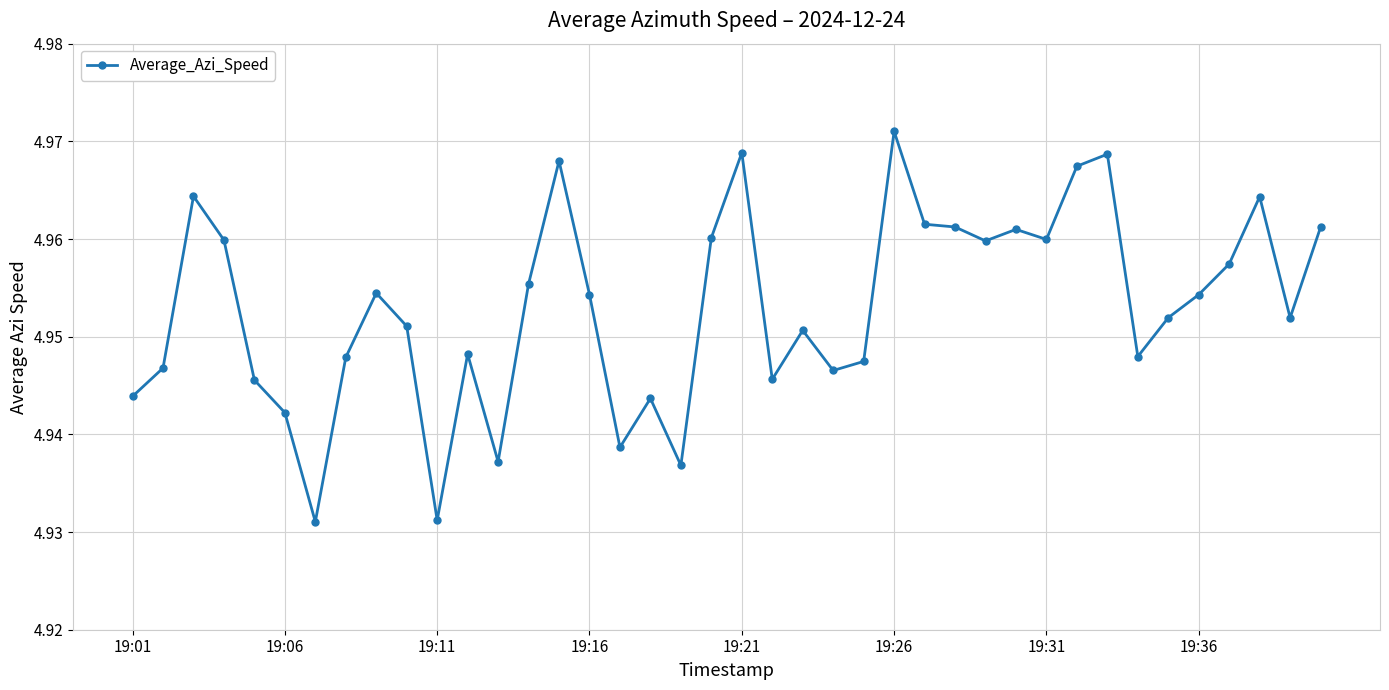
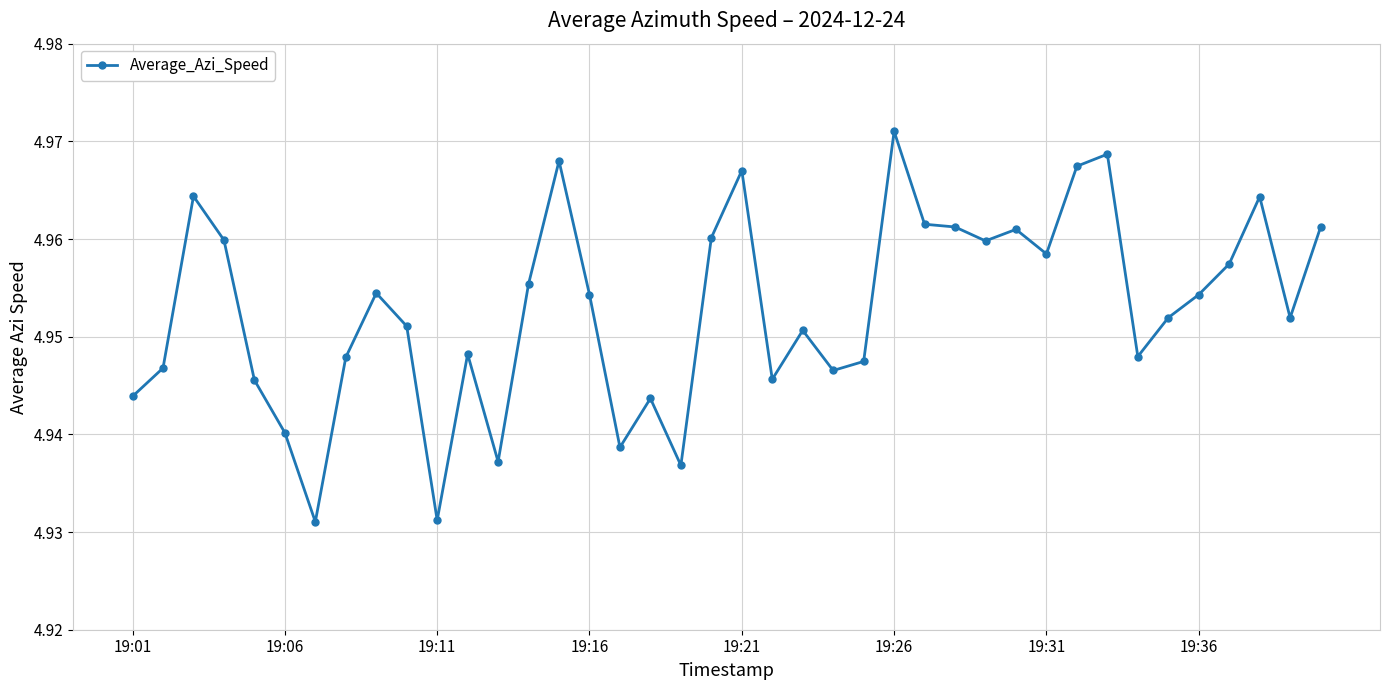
  {
    "19:01": 4.944,
-   "19:06": 4.942,
+   "19:06": 4.940,
    "19:11": 4.931,
    "19:16": 4.954,
-   "19:21": 4.969,
+   "19:21": 4.967,
    "19:26": 4.971,
-   "19:31": 4.960,
+   "19:31": 4.958,
    "19:36": 4.954
  }
